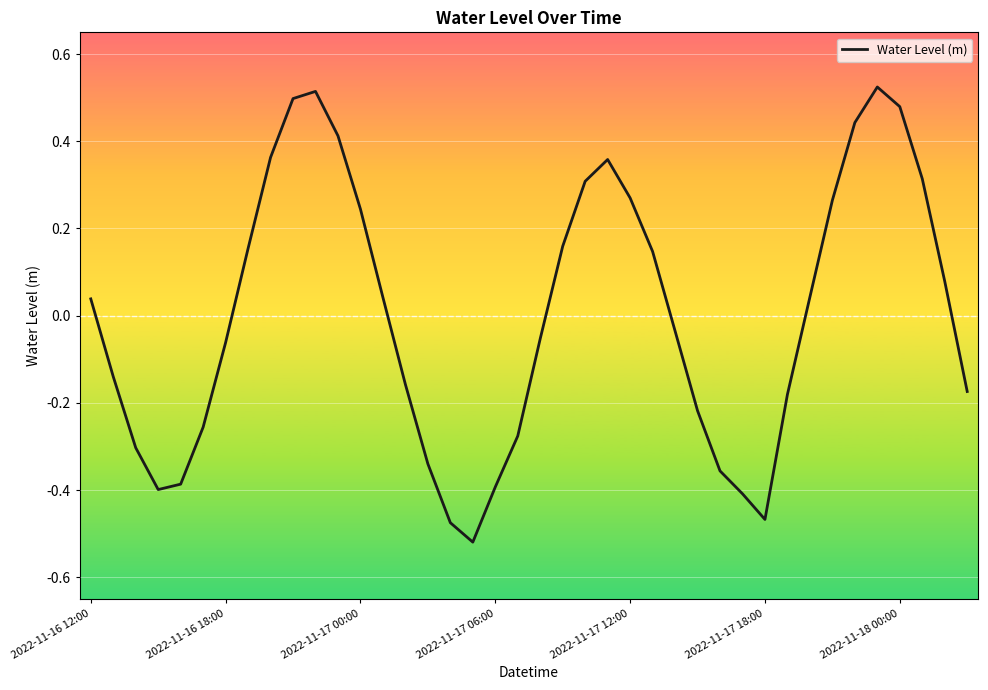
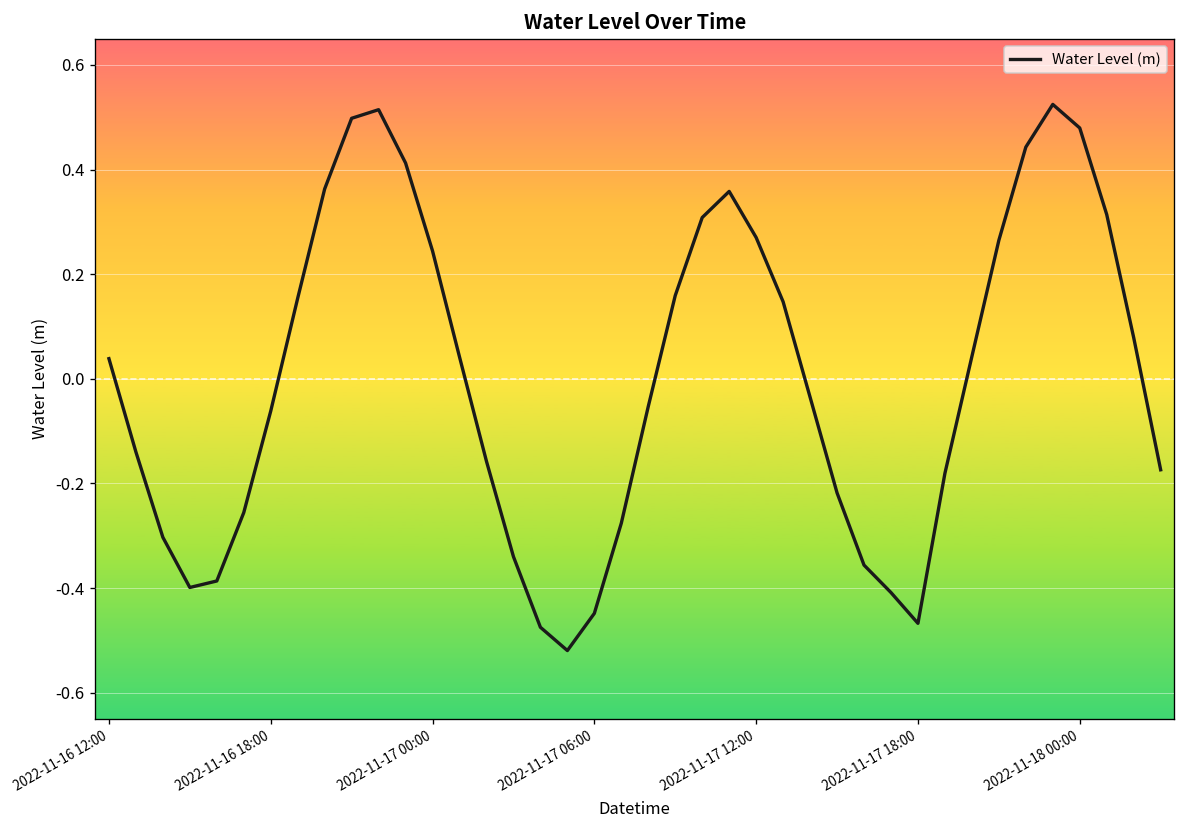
  {
    "2022-11-16 12:00": 0.04,
    "2022-11-16 18:00": -0.06,
    "2022-11-17 00:00": 0.24,
-   "2022-11-17 06:00": -0.39,
+   "2022-11-17 06:00": -0.45,
    "2022-11-17 12:00": 0.27,
    "2022-11-17 18:00": -0.47,
    "2022-11-18 00:00": 0.48
  }
